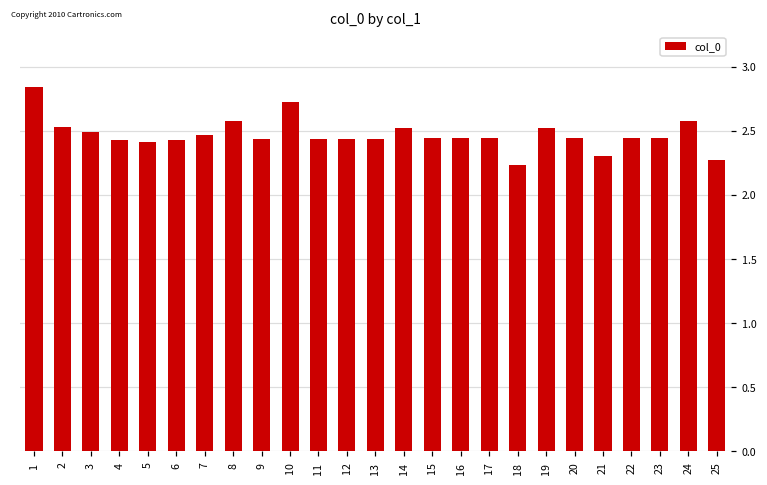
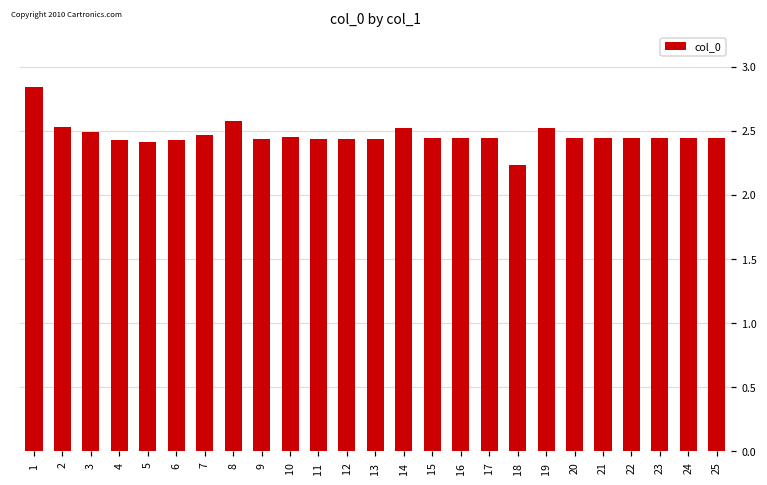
  {
    "1": 2.84,
    "2": 2.53,
    "3": 2.49,
    "4": 2.42,
    "5": 2.41,
    "6": 2.43,
    "7": 2.46,
    "8": 2.57,
    "9": 2.44,
-   "10": 2.72,
+   "10": 2.45,
    "11": 2.43,
    "12": 2.43,
    "13": 2.43,
    "14": 2.52,
    "15": 2.44,
    "16": 2.44,
    "17": 2.44,
    "18": 2.23,
    "19": 2.52,
    "20": 2.44,
-   "21": 2.31,
+   "21": 2.44,
    "22": 2.44,
    "23": 2.44,
-   "24": 2.58,
-   "25": 2.27
+   "24": 2.44,
+   "25": 2.44
  }
